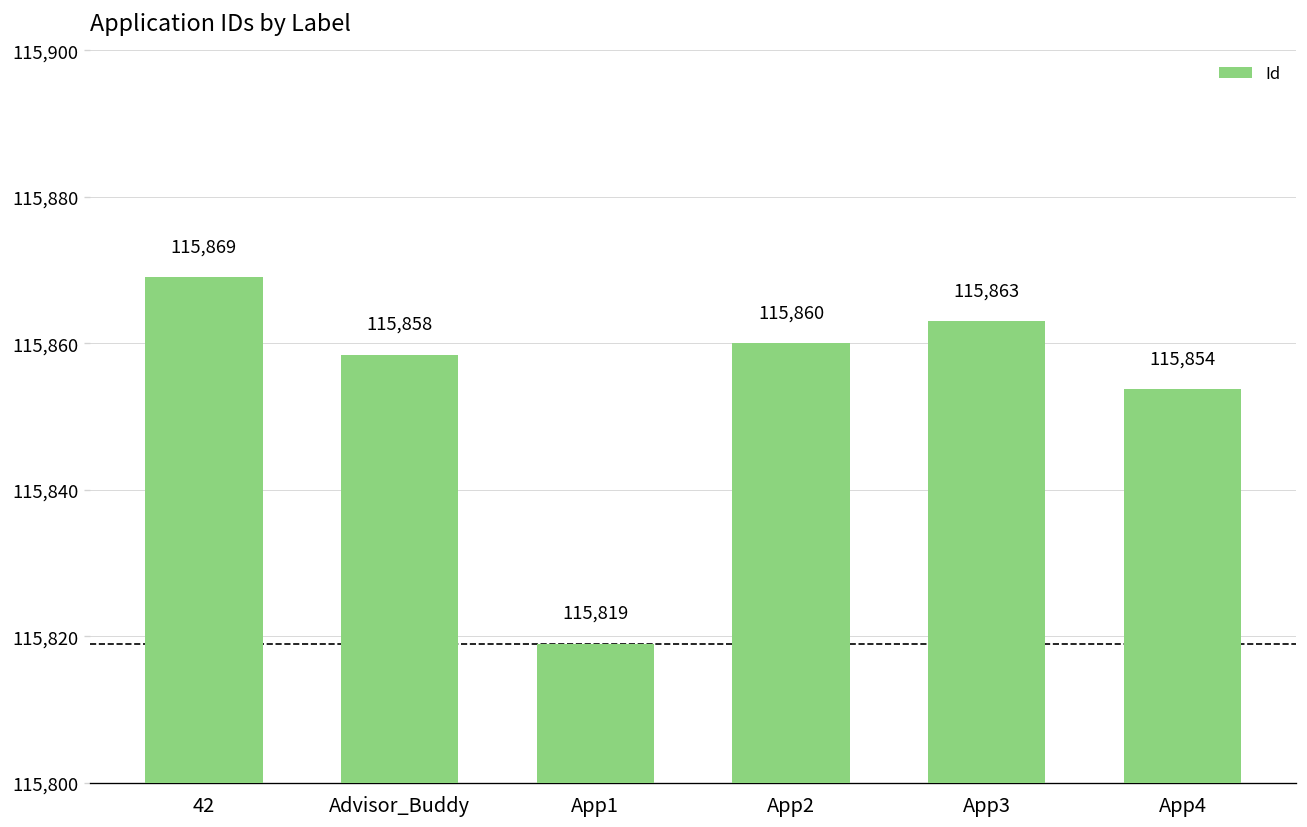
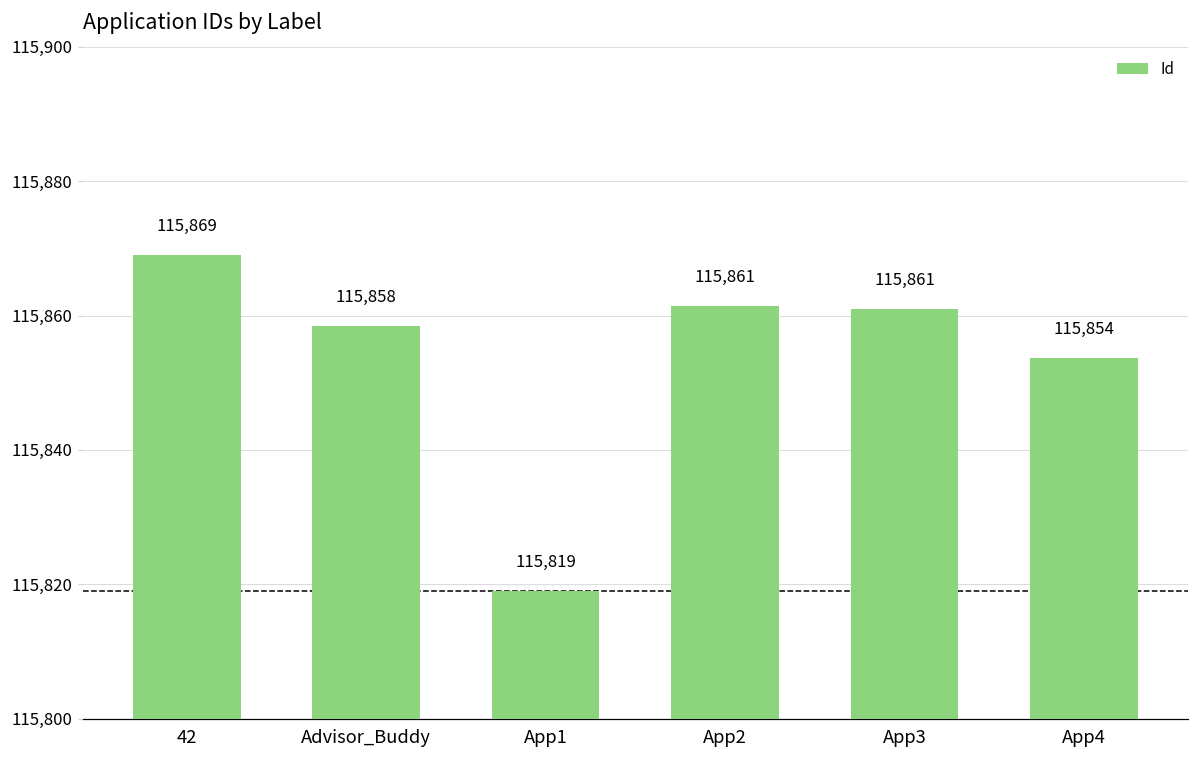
  {
    "42": "115,869",
    "Advisor_Buddy": "115,858",
    "App1": "115,819",
-   "App2": "115,860",
-   "App3": "115,863",
+   "App2": "115,861",
+   "App3": "115,861",
    "App4": "115,854"
  }
